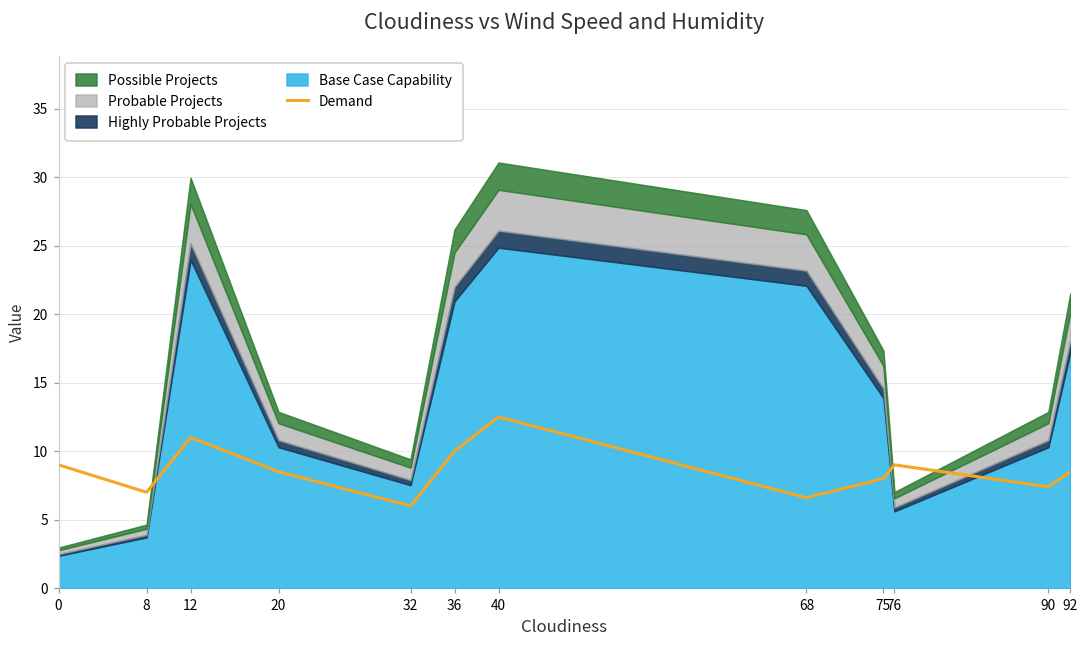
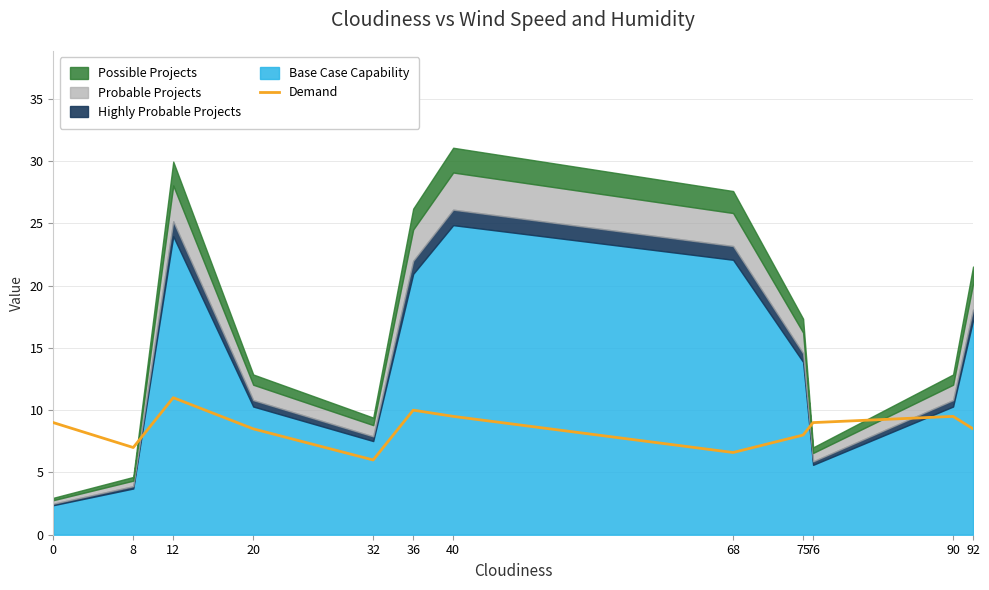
  {
    "Demand": {
      "0": 9.0,
      "8": 7.0,
      "12": 11.0,
      "20": 8.5,
      "32": 6.0,
      "36": 10.0,
-     "40": 12.5,
+     "40": 9.5,
      "68": 6.6,
-     "90": 7.4,
+     "90": 9.5,
      "92": 8.5
    },
    "Base Case Capability": {
      "12": 24.0,
      "20": 10.3,
      "32": 7.5,
      "36": 20.9,
      "40": 24.9,
      "68": 22.1,
      "90": 10.3,
      "92": 17.2
    },
    "Highly Probable Projects": {
      "12": 1.2,
      "20": 0.5,
      "32": 0.4,
      "36": 1.0,
      "40": 1.2,
      "68": 1.1,
      "90": 0.5,
      "92": 0.9
    },
    "Probable Projects": {
      "8": 0.4,
      "12": 2.9,
      "20": 1.2,
      "32": 0.9,
      "36": 2.5,
      "40": 3.0,
      "68": 2.6,
      "90": 1.2,
      "92": 2.1
    },
    "Possible Projects": {
      "8": 0.3,
      "12": 1.9,
      "20": 0.8,
      "32": 0.6,
      "36": 1.7,
      "40": 2.0,
      "68": 1.8,
      "90": 0.8,
      "92": 1.4
    }
  }
